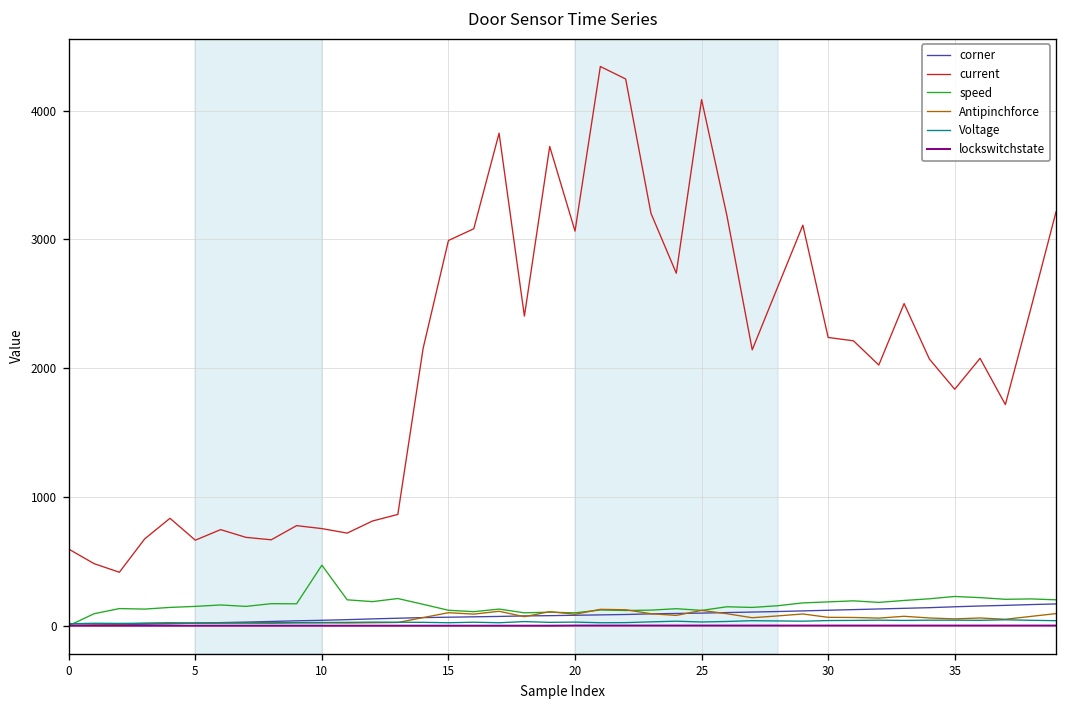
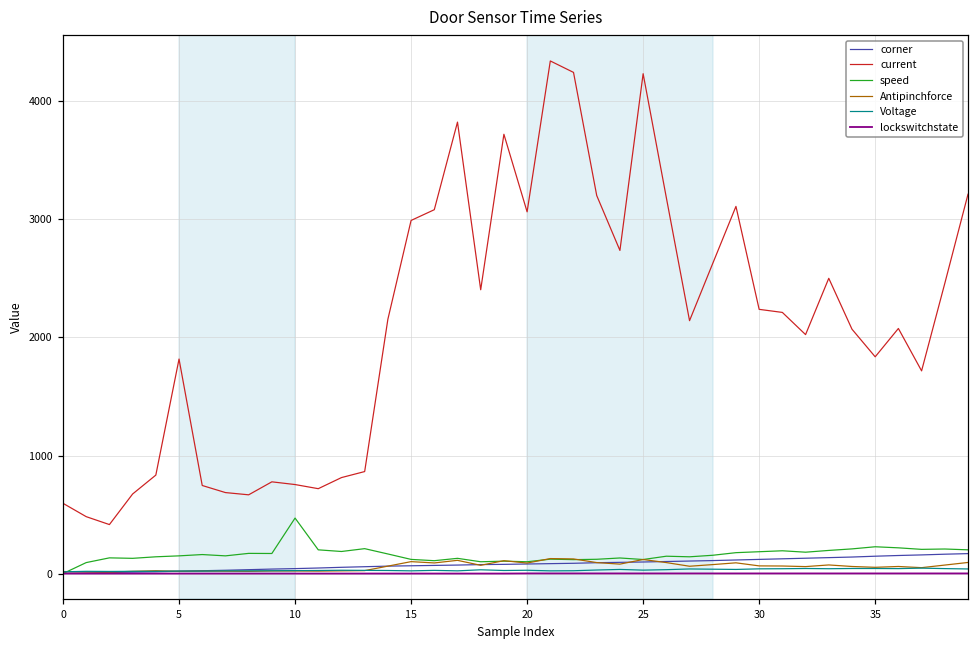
  {
    "corner": {
      "15": 70,
      "30": 120,
      "35": 150
    },
    "current": {
      "0": 600,
-     "5": 660,
+     "5": 1820,
      "10": 750,
      "15": 2990,
      "20": 3060,
-     "25": 4090,
+     "25": 4230,
      "30": 2240,
      "35": 1840
    },
    "speed": {
      "5": 150,
      "10": 470,
      "30": 190,
      "35": 230
    },
    "Antipinchforce": {
      "30": 70
    },
    "Voltage": {
      "20": 30,
      "25": 30,
      "30": 40
    },
    "lockswitchstate": {
      "20": 0,
      "25": 0,
      "30": 0,
      "35": 0
    }
  }
